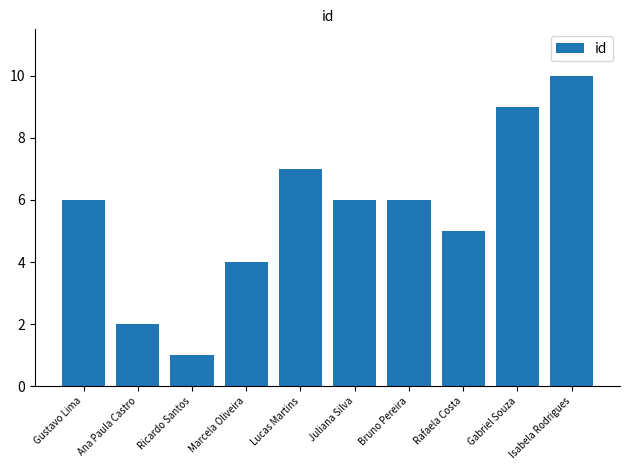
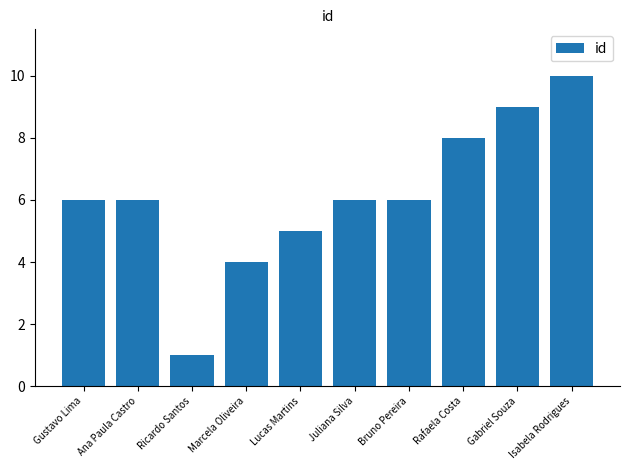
  {
    "Gustavo Lima": 6,
-   "Ana Paula Castro": 2,
+   "Ana Paula Castro": 6,
    "Ricardo Santos": 1,
    "Marcela Oliveira": 4,
-   "Lucas Martins": 7,
+   "Lucas Martins": 5,
    "Juliana Silva": 6,
    "Bruno Pereira": 6,
-   "Rafaela Costa": 5,
+   "Rafaela Costa": 8,
    "Gabriel Souza": 9,
    "Isabela Rodrigues": 10
  }
